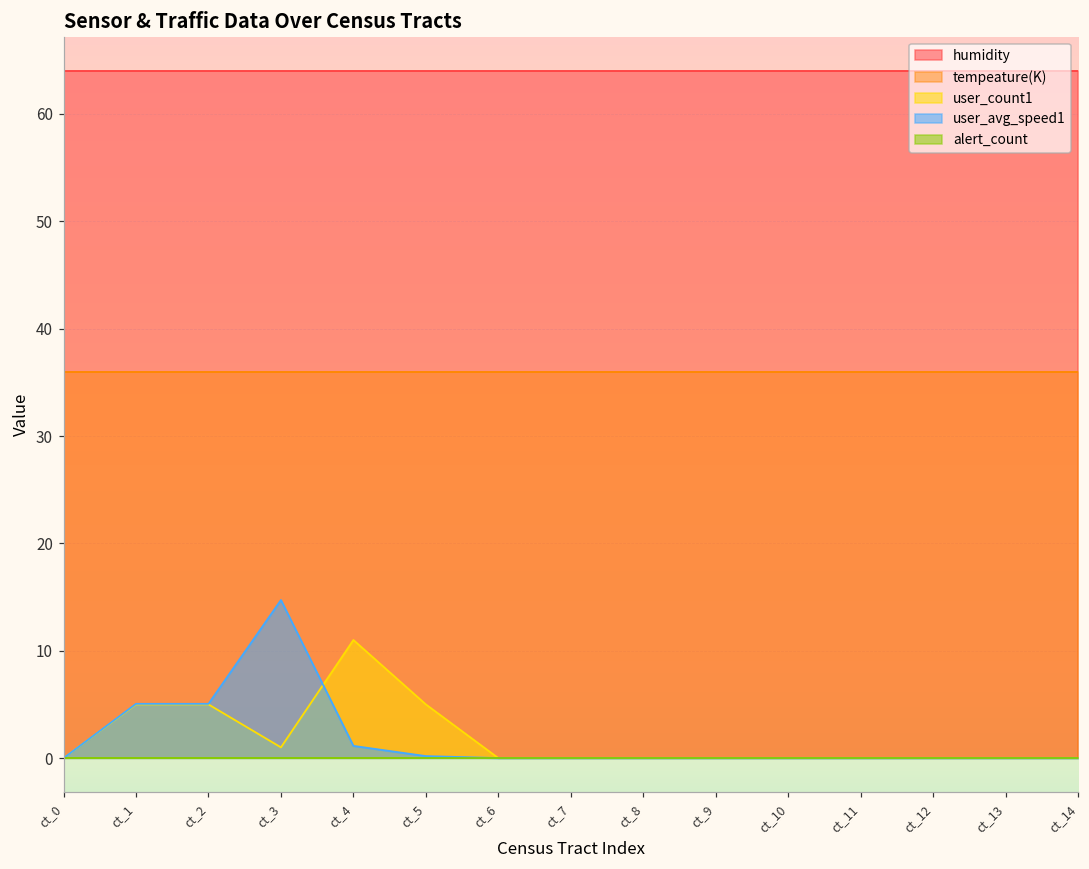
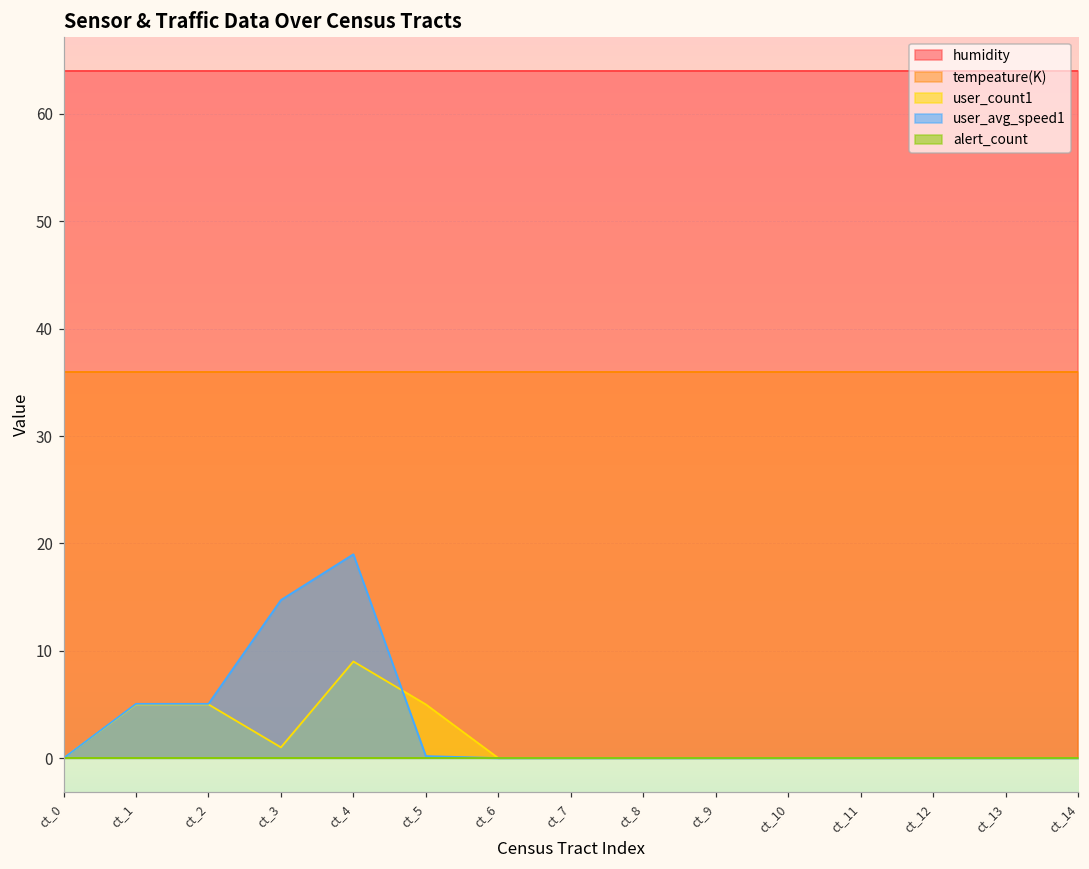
  {
    "humidity": {
      "ct_0": 64,
      "ct_1": 64,
      "ct_2": 64,
      "ct_3": 64,
      "ct_4": 64,
      "ct_5": 64,
      "ct_6": 64,
      "ct_7": 64,
      "ct_8": 64,
      "ct_9": 64,
      "ct_10": 64,
      "ct_11": 64,
      "ct_14": 64
    },
    "tempeature(K)": {
      "ct_0": 36,
      "ct_1": 36,
      "ct_2": 36,
      "ct_3": 36,
      "ct_4": 36,
      "ct_5": 36,
      "ct_6": 36,
      "ct_7": 36,
      "ct_8": 36,
      "ct_9": 36,
      "ct_10": 36,
      "ct_11": 36,
      "ct_12": 36,
      "ct_13": 36,
      "ct_14": 36
    },
    "user_count1": {
      "ct_3": 1,
-     "ct_4": 11,
+     "ct_4": 9,
      "ct_5": 5
    },
    "user_avg_speed1": {
      "ct_3": 15,
-     "ct_4": 1
+     "ct_4": 19
    },
    "alert_count": {
      "ct_1": 0,
      "ct_2": 0,
      "ct_3": 0,
      "ct_4": 0
    }
  }
